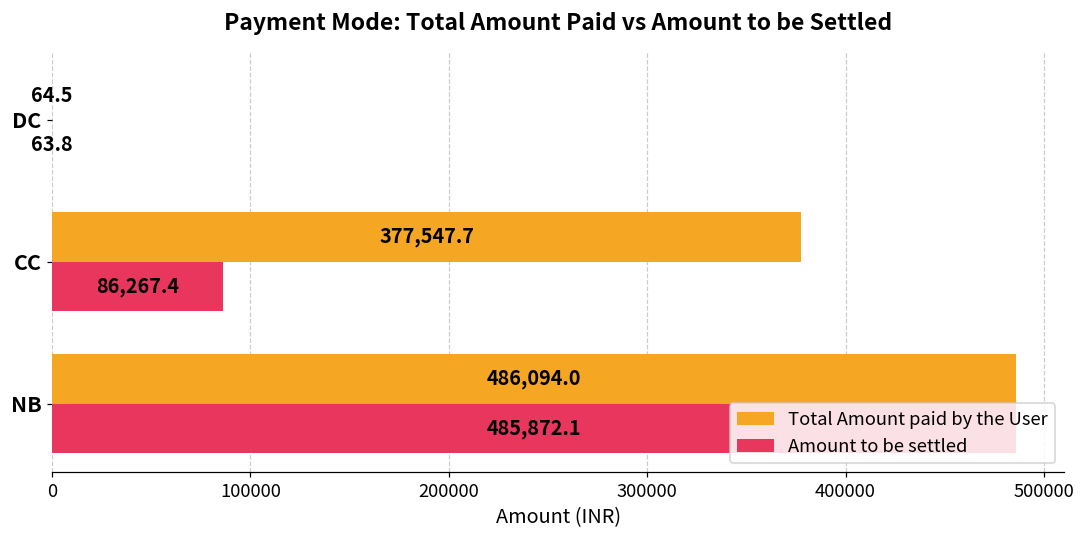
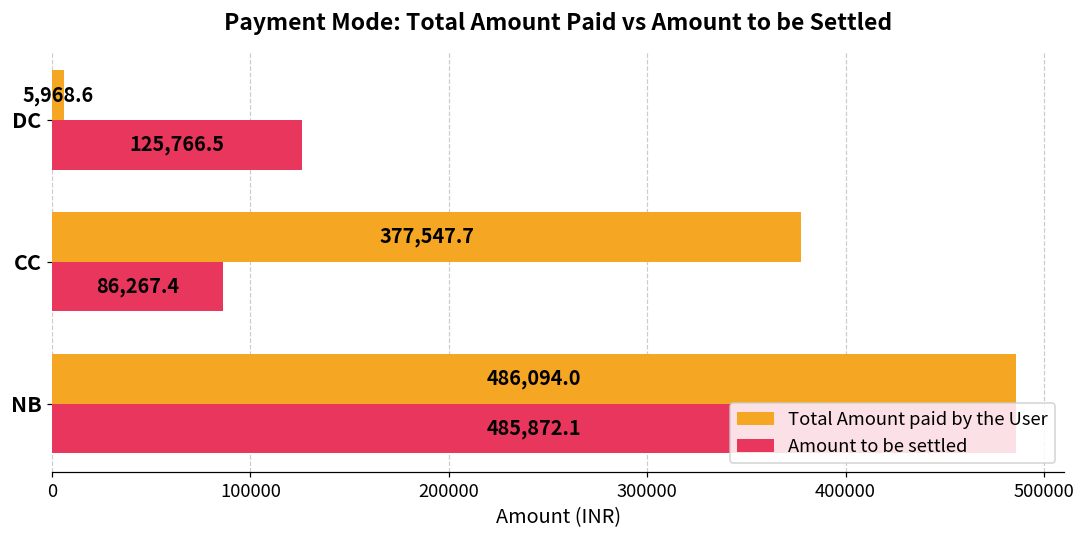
  {
    "Total Amount paid by the User": {
-     "DC": "64.5",
+     "DC": "5,968.6",
      "CC": "377,547.7",
      "NB": "486,094.0"
    },
    "Amount to be settled": {
-     "DC": "63.8",
+     "DC": "125,766.5",
      "CC": "86,267.4"
    }
  }
